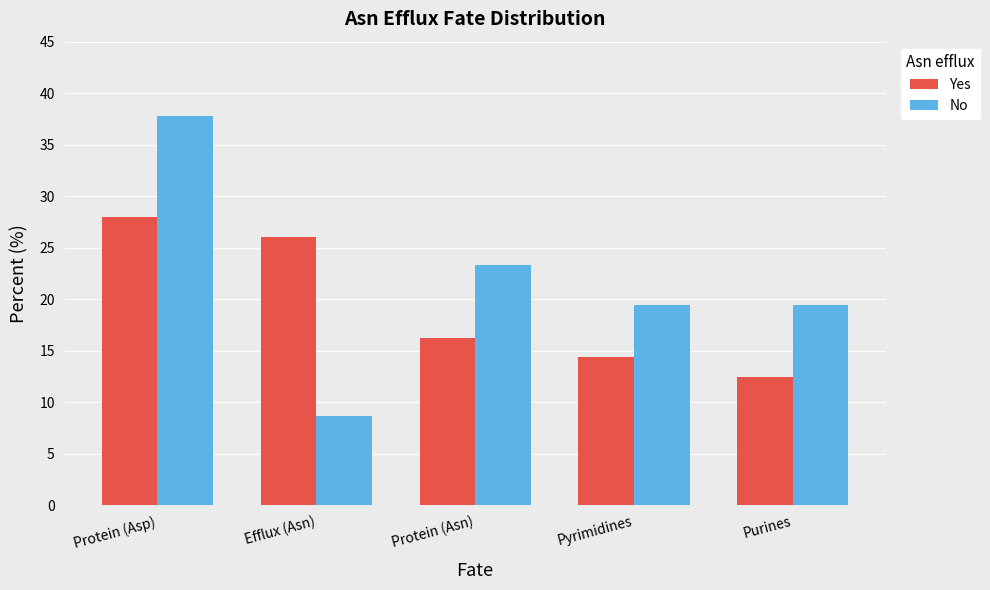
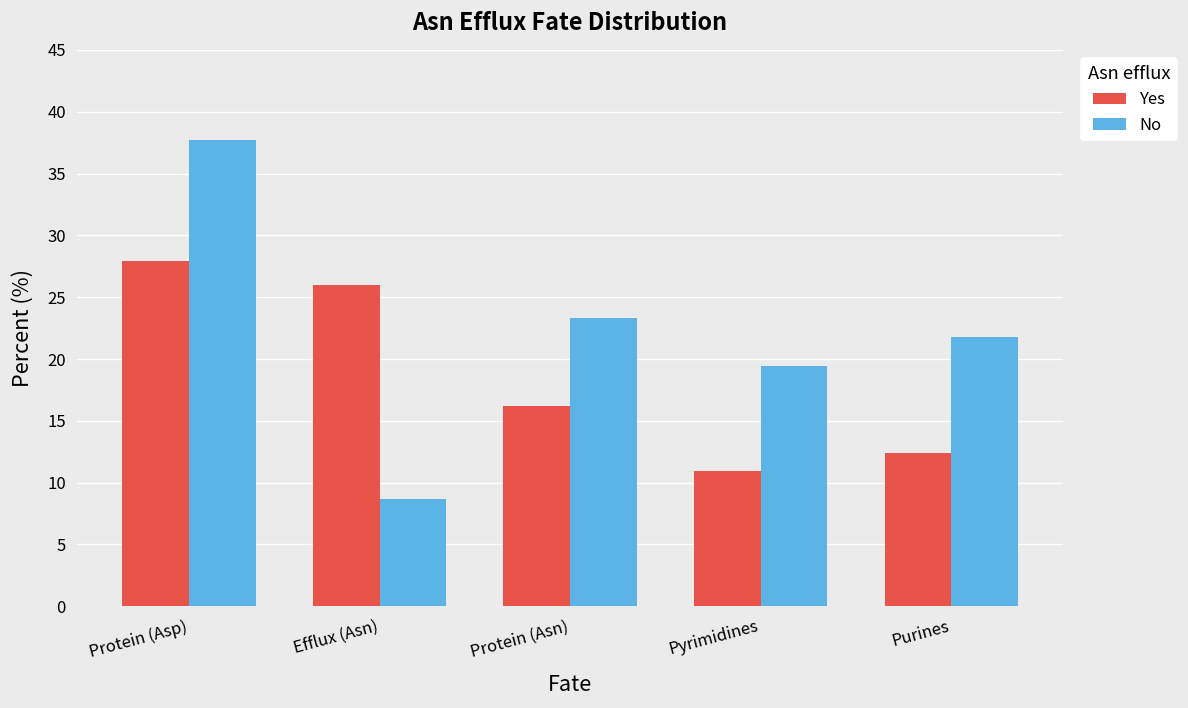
  {
    "Yes": {
      "Protein (Asp)": 27.9,
      "Efflux (Asn)": 26.0,
      "Protein (Asn)": 16.2,
-     "Pyrimidines": 14.4,
+     "Pyrimidines": 10.9,
      "Purines": 12.4
    },
    "No": {
      "Protein (Asp)": 37.7,
      "Efflux (Asn)": 8.7,
      "Protein (Asn)": 23.3,
      "Pyrimidines": 19.5,
-     "Purines": 19.5
+     "Purines": 21.8
    }
  }
